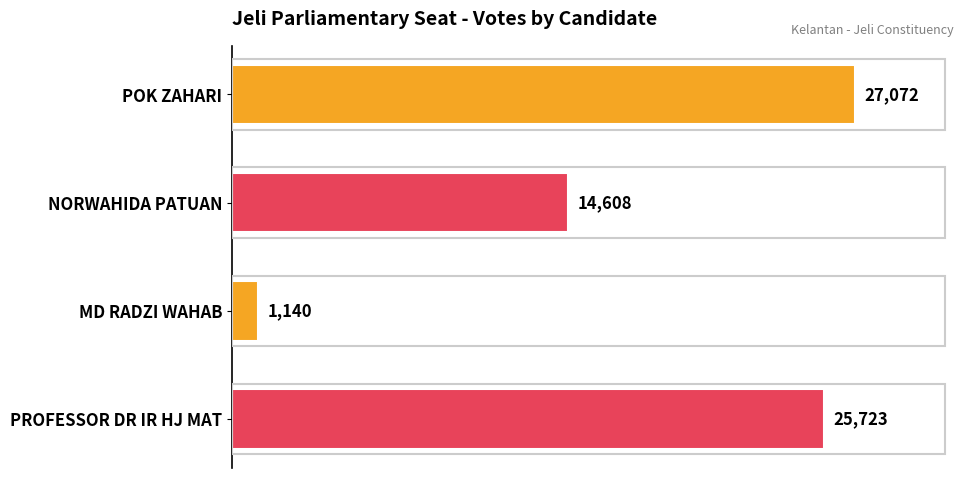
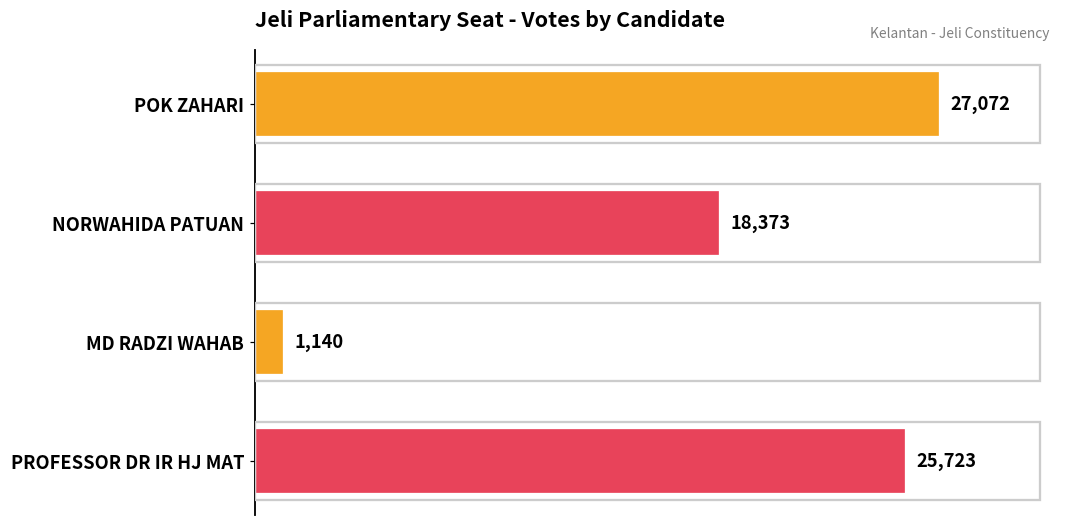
  {
    "POK ZAHARI": "27,072",
-   "NORWAHIDA PATUAN": "14,608",
+   "NORWAHIDA PATUAN": "18,373",
    "MD RADZI WAHAB": "1,140",
    "PROFESSOR DR IR HJ MAT": "25,723"
  }
